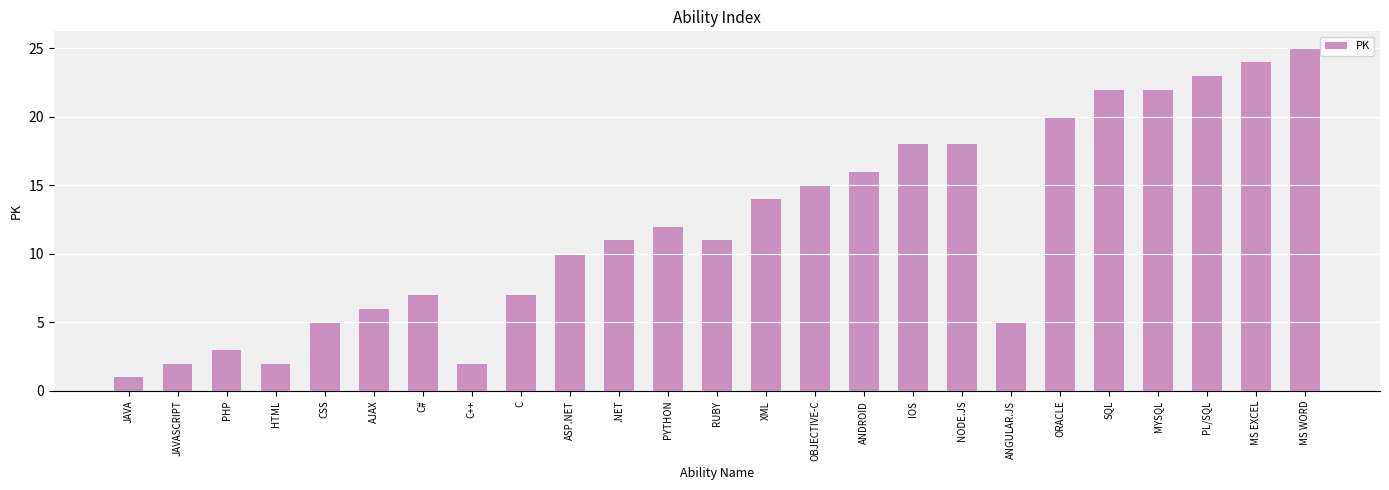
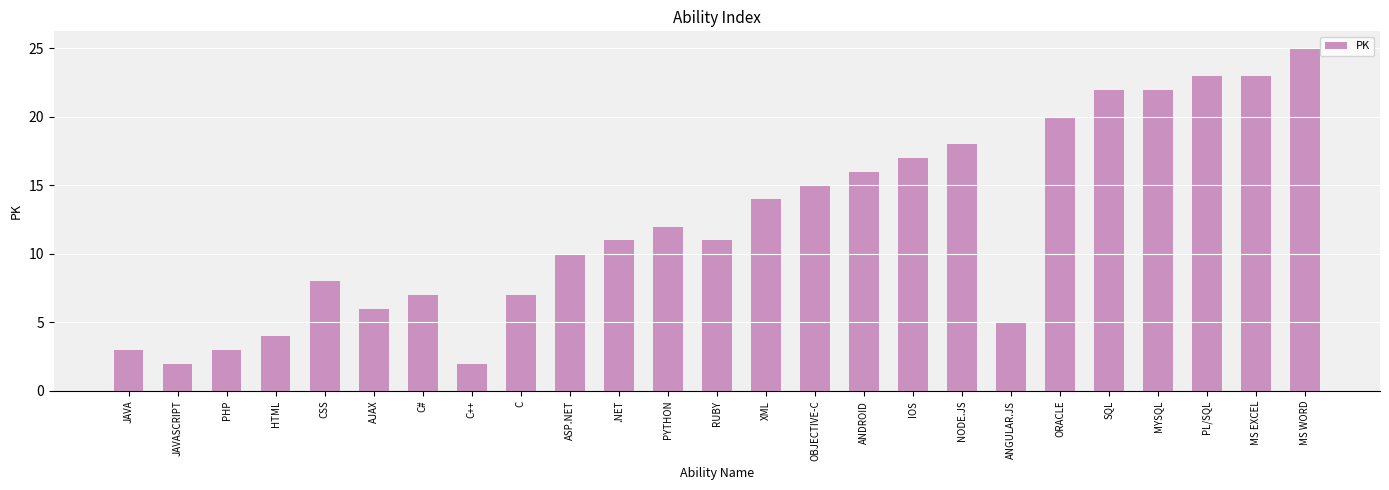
  {
-   "JAVA": 1,
+   "JAVA": 3,
    "JAVASCRIPT": 2,
    "PHP": 3,
-   "HTML": 2,
-   "CSS": 5,
+   "HTML": 4,
+   "CSS": 8,
    "AJAX": 6,
    "C#": 7,
    "C++": 2,
    "C": 7,
    "ASP.NET": 10,
    ".NET": 11,
    "PYTHON": 12,
    "RUBY": 11,
    "XML": 14,
    "OBJECTIVE-C": 15,
    "ANDROID": 16,
-   "IOS": 18,
+   "IOS": 17,
    "NODE.JS": 18,
    "ANGULAR.JS": 5,
    "ORACLE": 20,
    "SQL": 22,
    "MYSQL": 22,
    "PL/SQL": 23,
-   "MS EXCEL": 24,
+   "MS EXCEL": 23,
    "MS WORD": 25
  }
